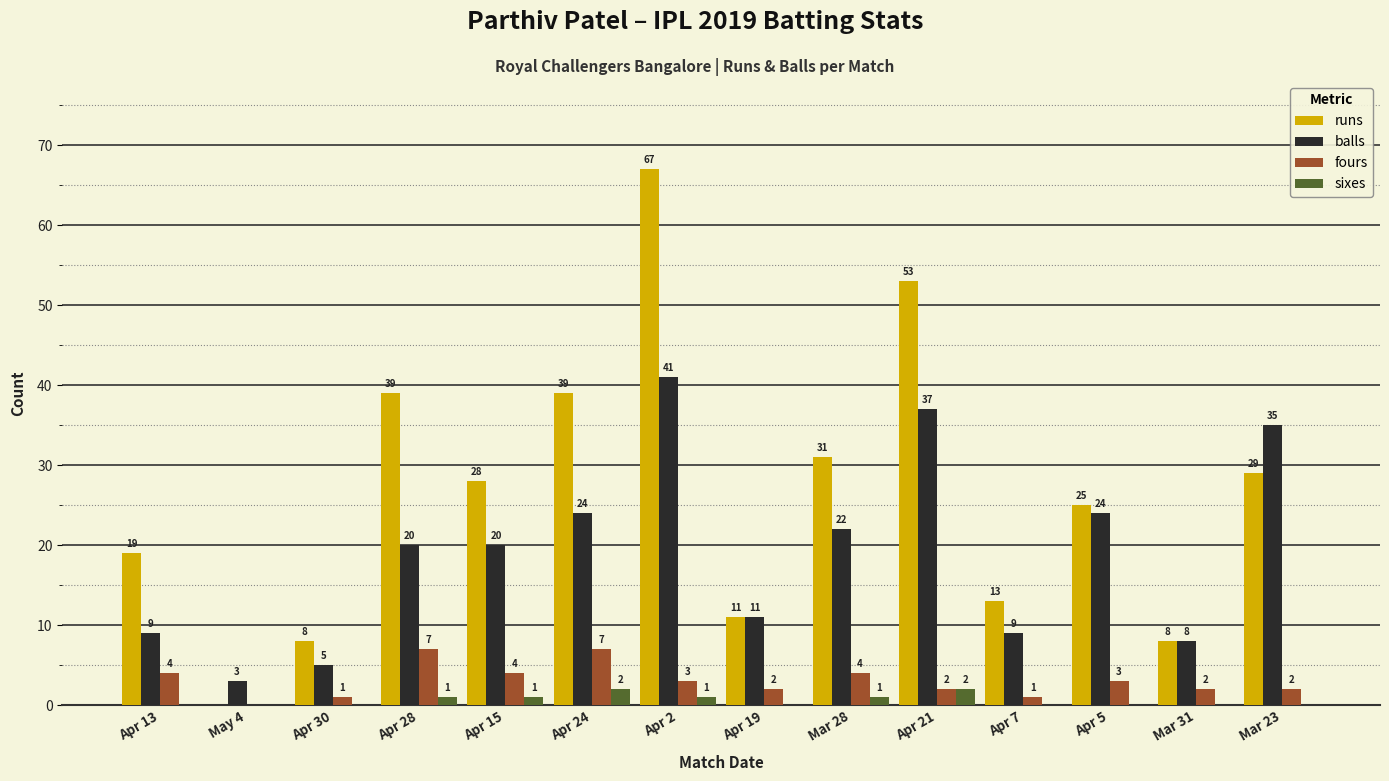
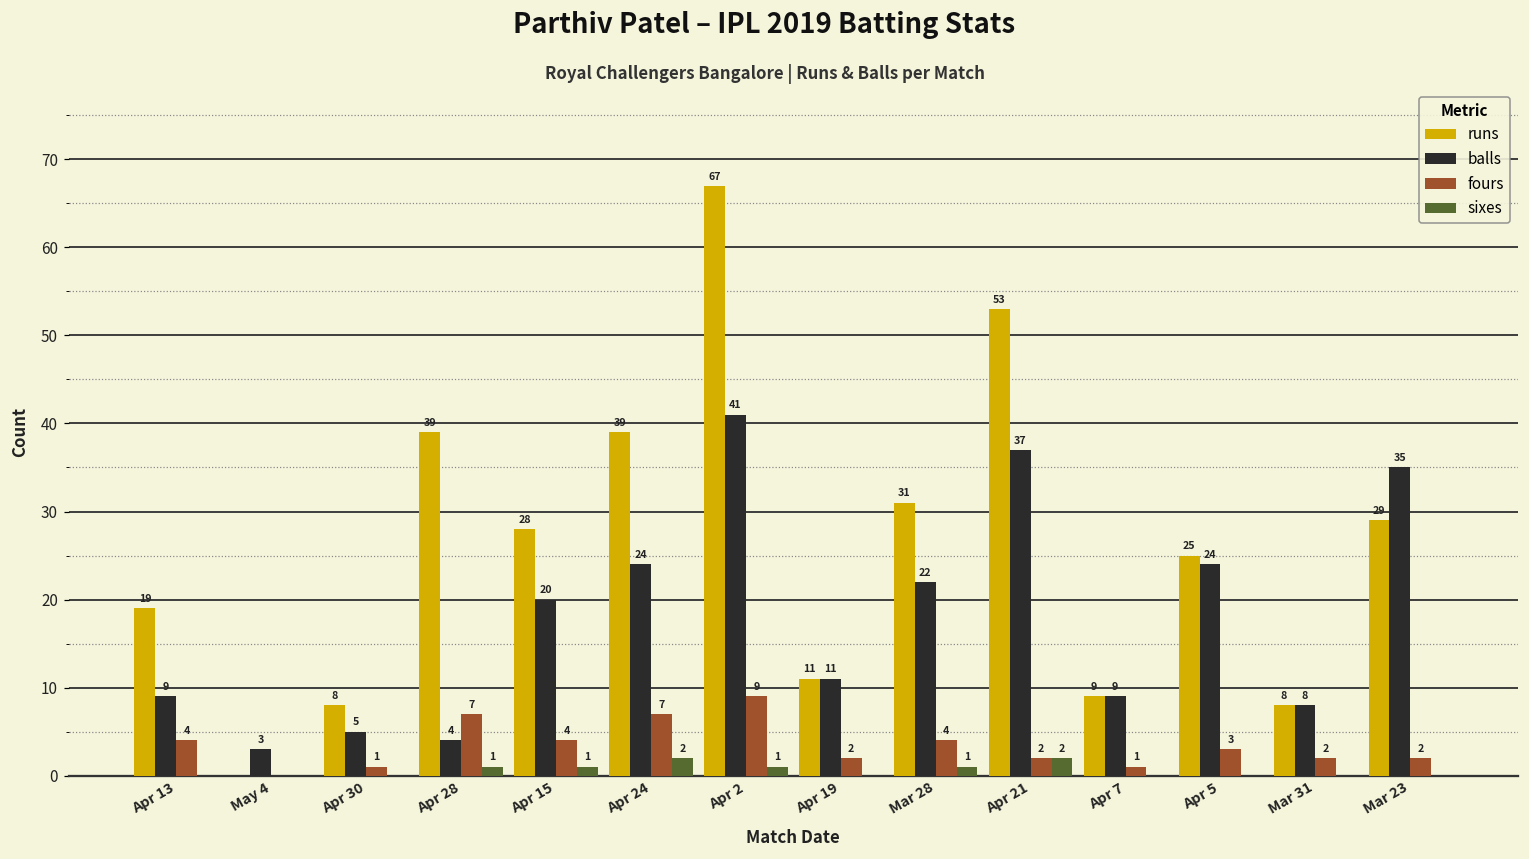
  {
    "runs": {
      "Apr 13": 19,
      "Apr 30": 8,
      "Apr 28": 39,
      "Apr 15": 28,
      "Apr 24": 39,
      "Apr 2": 67,
      "Apr 19": 11,
      "Mar 28": 31,
      "Apr 21": 53,
-     "Apr 7": 13,
+     "Apr 7": 9,
      "Apr 5": 25,
      "Mar 31": 8,
      "Mar 23": 29
    },
    "balls": {
      "Apr 13": 9,
      "May 4": 3,
      "Apr 30": 5,
-     "Apr 28": 20,
+     "Apr 28": 4,
      "Apr 15": 20,
      "Apr 24": 24,
      "Apr 2": 41,
      "Apr 19": 11,
      "Mar 28": 22,
      "Apr 21": 37,
      "Apr 7": 9,
      "Apr 5": 24,
      "Mar 31": 8,
      "Mar 23": 35
    },
    "fours": {
      "Apr 13": 4,
      "Apr 30": 1,
      "Apr 28": 7,
      "Apr 15": 4,
      "Apr 24": 7,
-     "Apr 2": 3,
+     "Apr 2": 9,
      "Apr 19": 2,
      "Mar 28": 4,
      "Apr 21": 2,
      "Apr 7": 1,
      "Apr 5": 3,
      "Mar 31": 2,
      "Mar 23": 2
    },
    "sixes": {
      "Apr 28": 1,
      "Apr 15": 1,
      "Apr 24": 2,
      "Apr 2": 1,
      "Mar 28": 1,
      "Apr 21": 2
    }
  }
